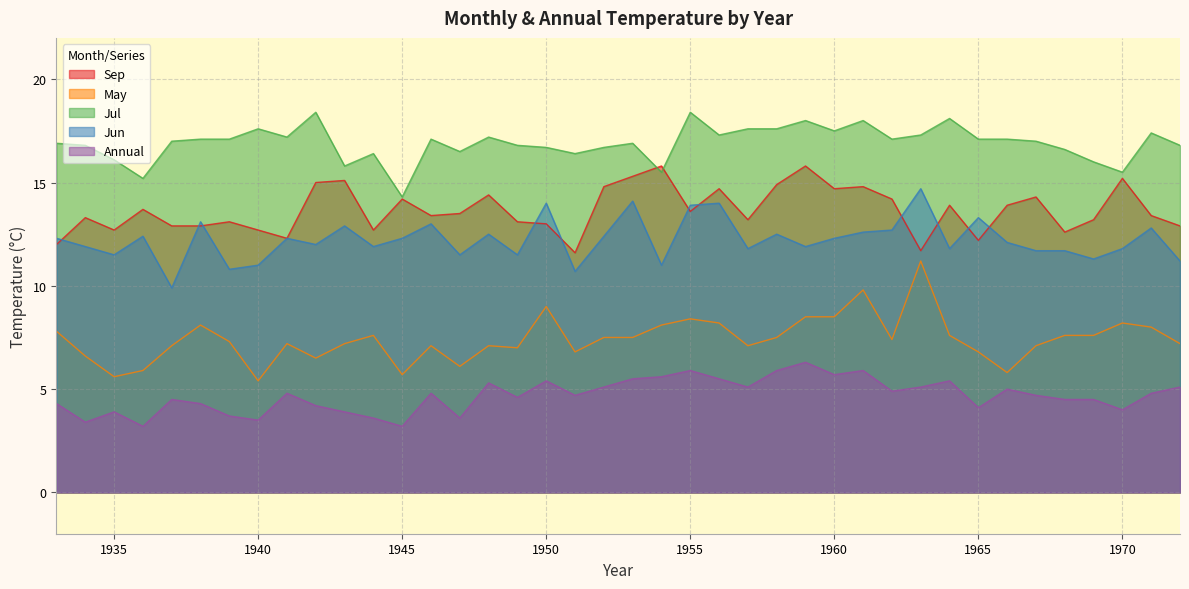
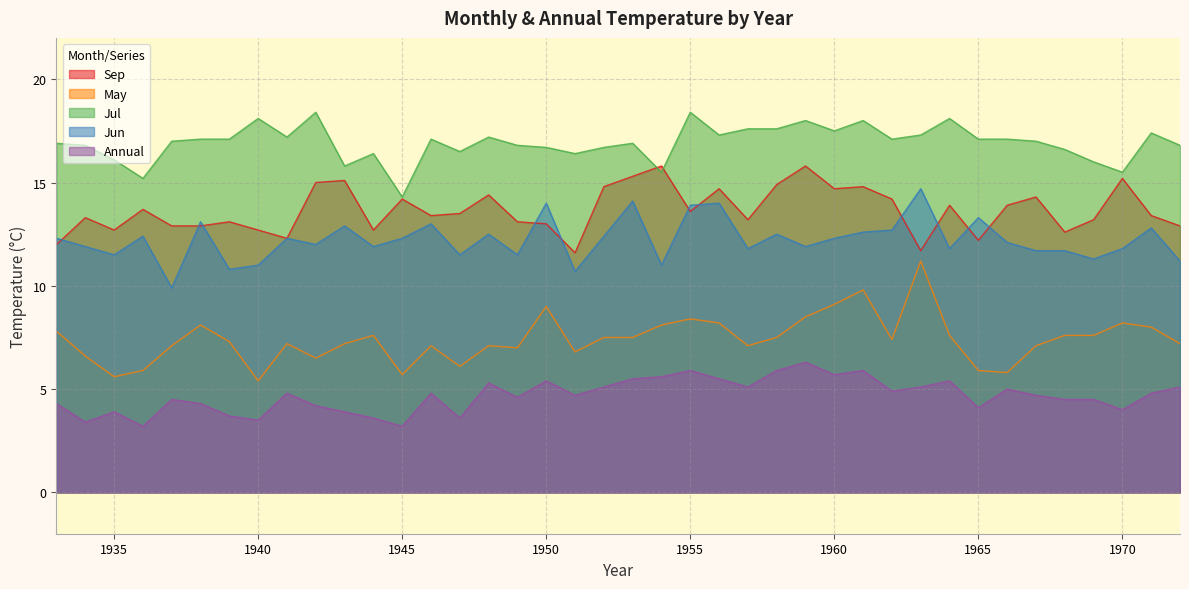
  {
    "Sep": {
      "1935": 12.7,
      "1940": 12.7,
      "1950": 13.0,
      "1955": 13.6,
      "1960": 14.7,
      "1965": 12.2,
      "1970": 15.2
    },
    "May": {
      "1935": 5.6,
      "1940": 5.4,
      "1945": 5.7,
      "1950": 9.0,
      "1955": 8.4,
-     "1960": 8.5,
-     "1965": 6.8,
+     "1960": 9.1,
+     "1965": 5.9,
      "1970": 8.2
    },
    "Jul": {
-     "1940": 17.6,
+     "1940": 18.1,
      "1950": 16.7,
      "1955": 18.4,
      "1960": 17.5,
      "1965": 17.1,
      "1970": 15.5
    },
    "Jun": {
      "1935": 11.5,
      "1940": 11.0,
      "1945": 12.3,
      "1950": 14.0,
      "1955": 13.9,
      "1960": 12.3,
      "1965": 13.3,
      "1970": 11.8
    },
    "Annual": {
      "1935": 3.9,
      "1940": 3.5,
      "1945": 3.2,
      "1950": 5.4,
      "1955": 5.9,
      "1960": 5.7,
      "1965": 4.1,
      "1970": 4.0
    }
  }
